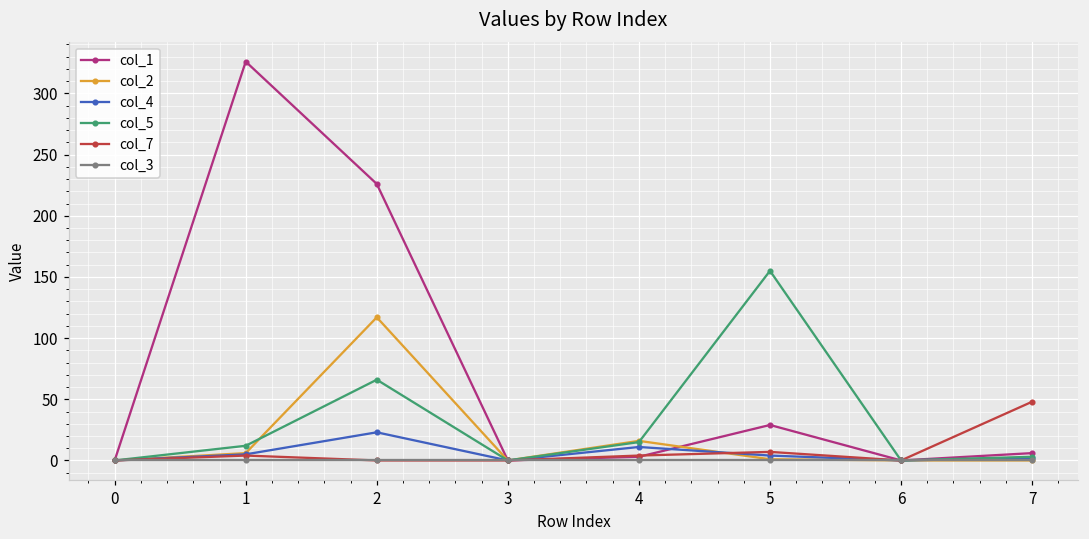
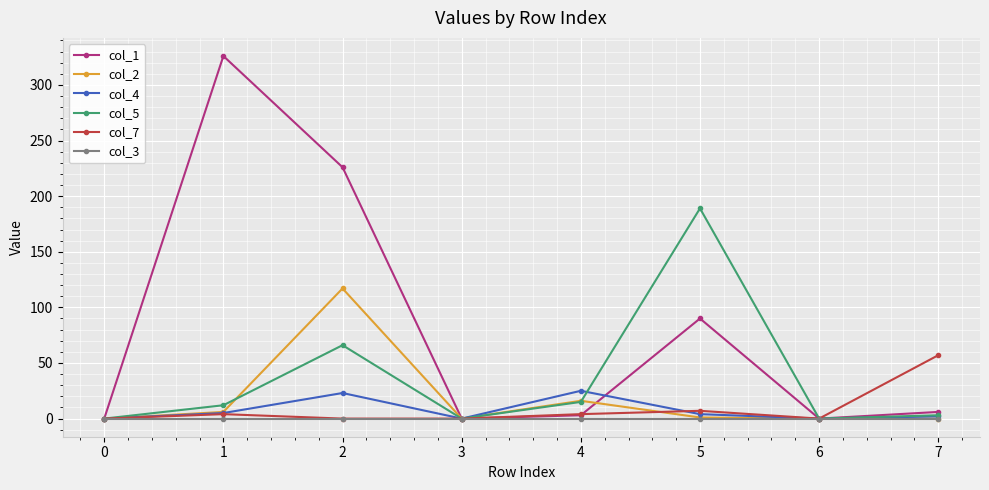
  {
    "col_1": {
      "1": 326,
      "2": 226,
-     "5": 29,
+     "5": 90,
      "7": 6
    },
    "col_2": {
      "2": 117
    },
    "col_4": {
      "2": 23,
-     "4": 11,
+     "4": 25,
      "5": 4
    },
    "col_5": {
      "1": 12,
      "2": 66,
-     "5": 155
+     "5": 189
    },
    "col_7": {
      "5": 7,
-     "7": 48
+     "7": 57
    },
    "col_3": {
      "1": 0,
      "4": 0
    }
  }
